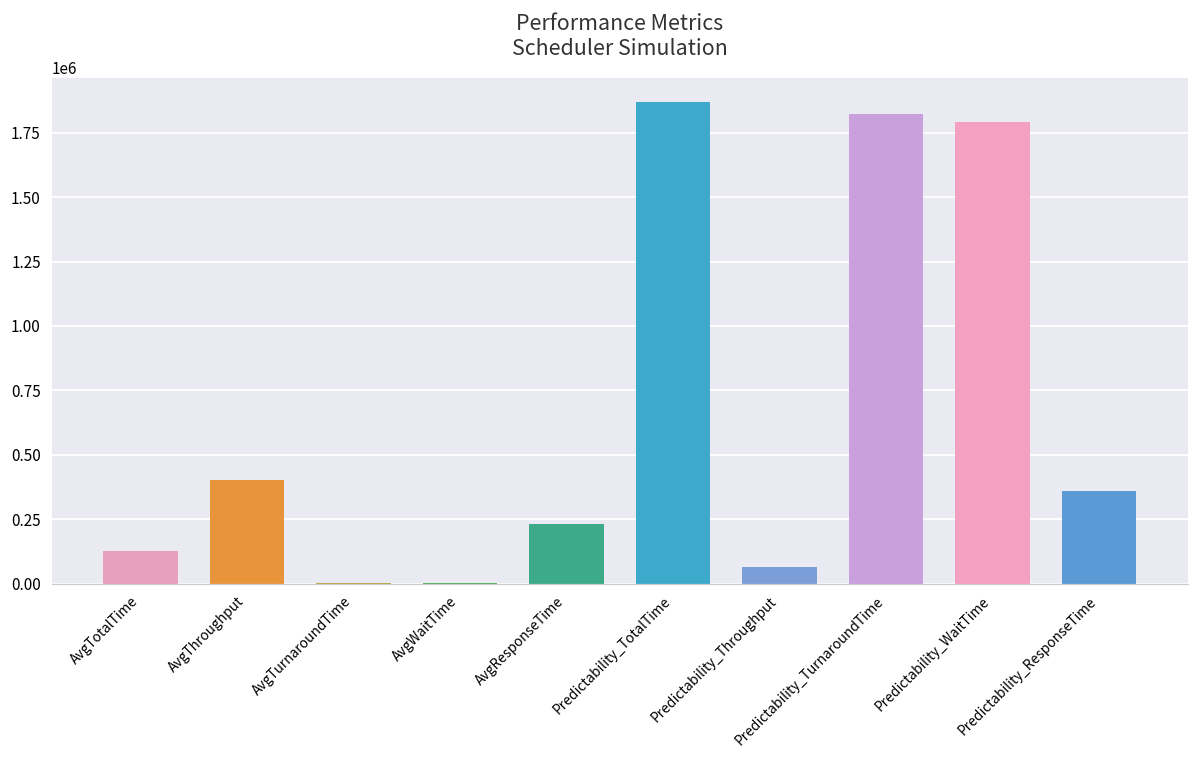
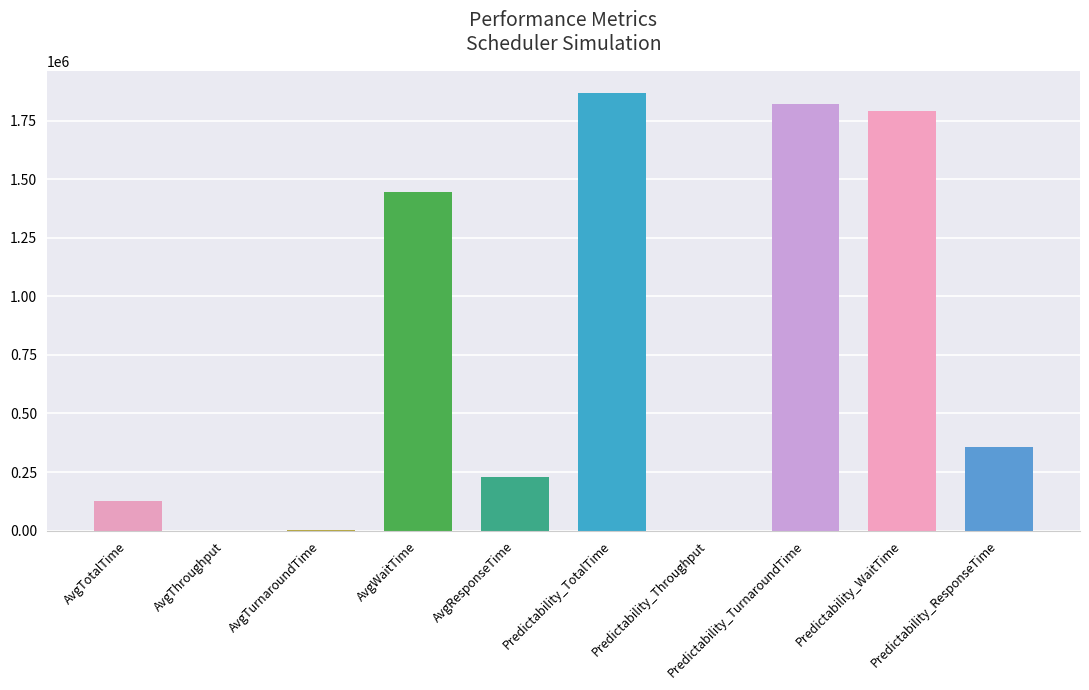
  {
    "AvgTotalTime": 120000,
-   "AvgThroughput": 400000,
-   "AvgWaitTime": 0,
+   "AvgThroughput": 0,
+   "AvgWaitTime": 1450000,
    "AvgResponseTime": 230000,
    "Predictability_TotalTime": 1870000,
-   "Predictability_Throughput": 60000,
+   "Predictability_Throughput": 0,
    "Predictability_TurnaroundTime": 1820000,
    "Predictability_WaitTime": 1790000,
    "Predictability_ResponseTime": 360000
  }
